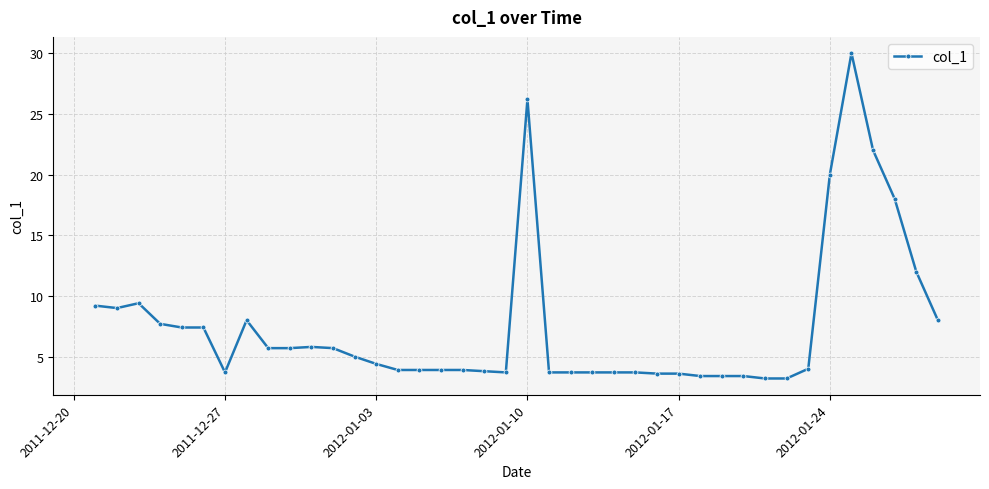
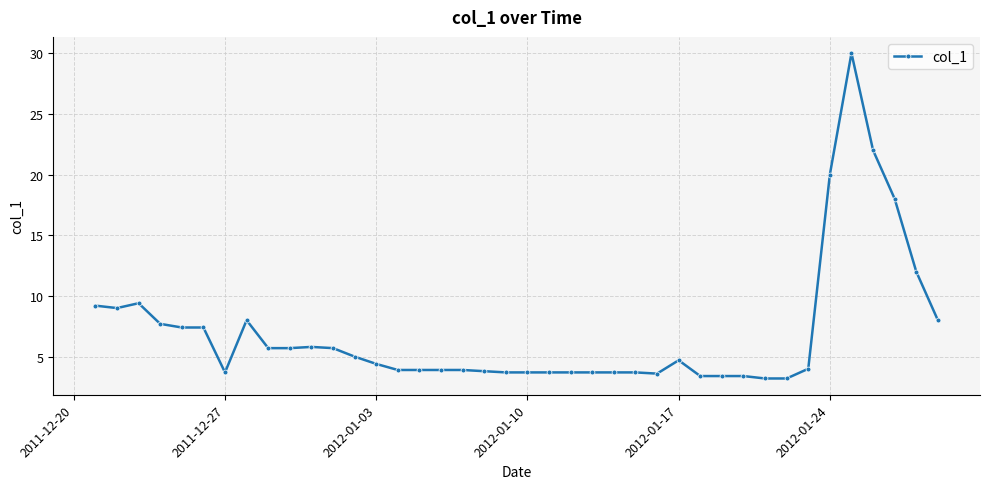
  {
    "2011-12-27": 3.7,
    "2012-01-03": 4.4,
-   "2012-01-10": 26.2,
-   "2012-01-17": 3.6,
+   "2012-01-10": 3.7,
+   "2012-01-17": 4.7,
    "2012-01-24": 20.0
  }
